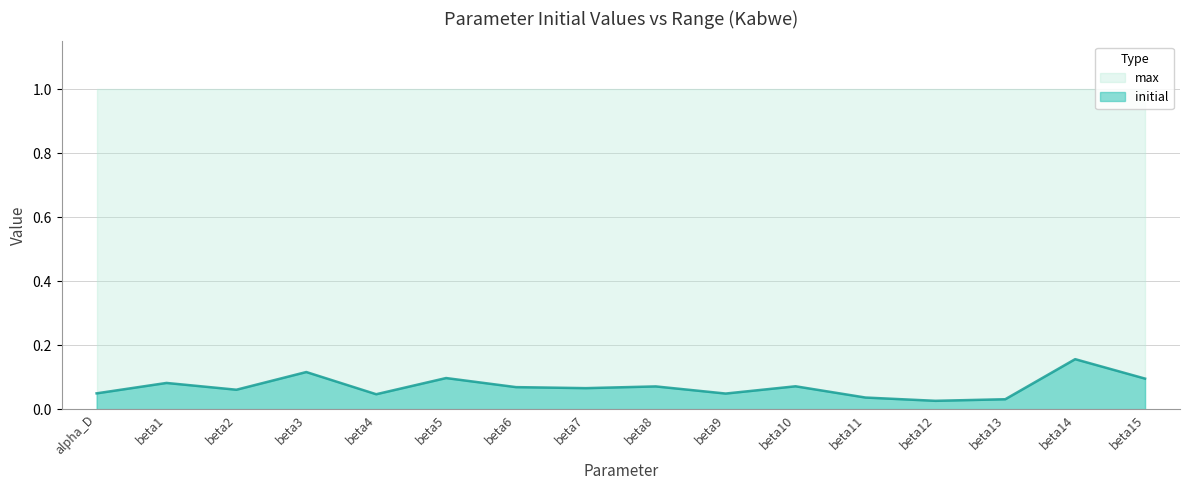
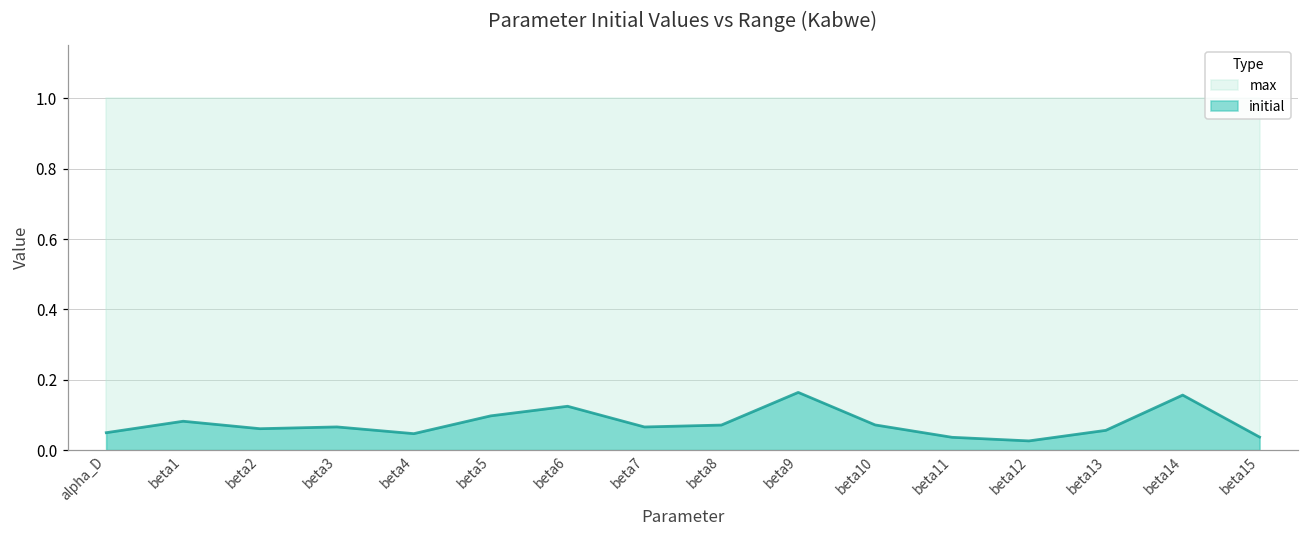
  {
    "max": {
      "alpha_D": 1.00,
      "beta1": 1.00,
      "beta2": 1.00,
      "beta3": 1.00,
      "beta4": 1.00,
      "beta5": 1.00,
      "beta6": 1.00,
      "beta7": 1.00,
      "beta8": 1.00,
      "beta9": 1.00,
      "beta10": 1.00,
      "beta11": 1.00,
      "beta12": 1.00,
      "beta13": 1.00,
      "beta14": 1.00
    },
    "initial": {
      "alpha_D": 0.05,
      "beta1": 0.08,
      "beta2": 0.06,
-     "beta3": 0.12,
+     "beta3": 0.07,
      "beta4": 0.05,
      "beta5": 0.10,
-     "beta6": 0.07,
+     "beta6": 0.12,
      "beta7": 0.07,
      "beta8": 0.07,
-     "beta9": 0.05,
+     "beta9": 0.16,
      "beta10": 0.07,
      "beta11": 0.04,
      "beta12": 0.03,
-     "beta13": 0.03,
+     "beta13": 0.06,
      "beta14": 0.16,
-     "beta15": 0.10
+     "beta15": 0.04
    }
  }
